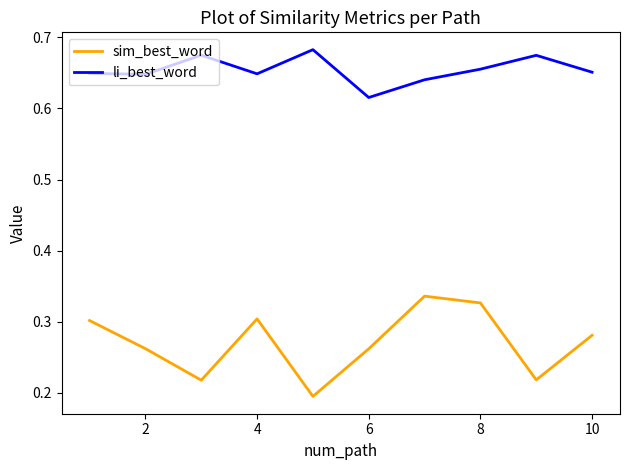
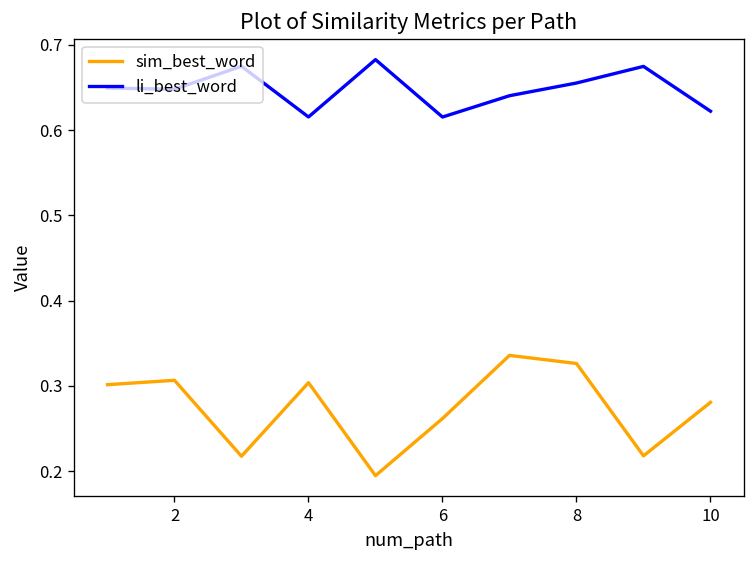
  {
    "sim_best_word": {
-     "2": 0.26,
+     "2": 0.31,
      "4": 0.30,
      "6": 0.26,
      "8": 0.33,
      "10": 0.28
    },
    "li_best_word": {
-     "4": 0.65,
+     "4": 0.62,
      "6": 0.62,
      "8": 0.66,
-     "10": 0.65
+     "10": 0.62
    }
  }
